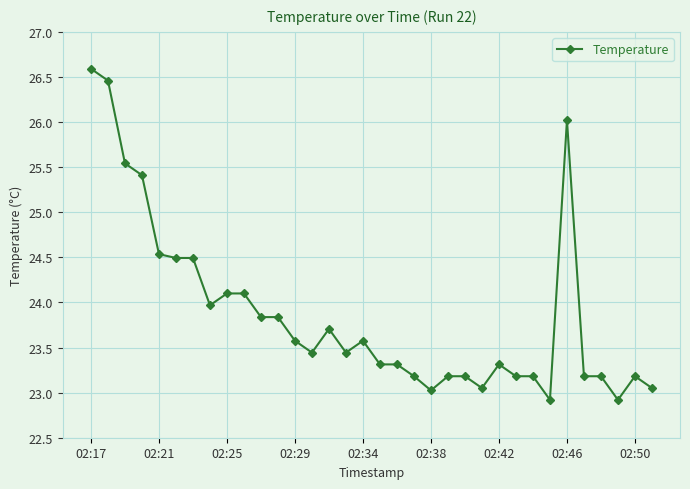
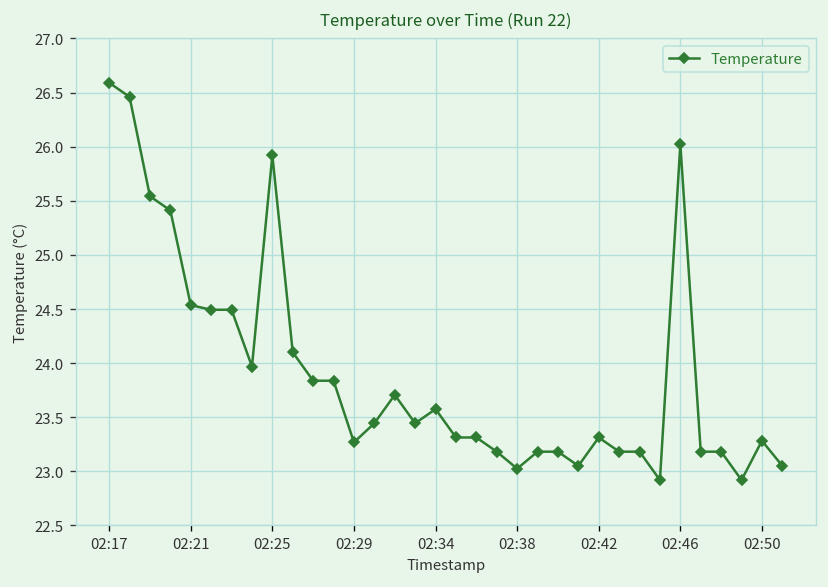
  {
    "02:17": 26.6,
    "02:21": 24.5,
-   "02:25": 24.1,
-   "02:29": 23.6,
+   "02:25": 25.9,
+   "02:29": 23.3,
    "02:34": 23.6,
    "02:38": 23.0,
    "02:42": 23.3,
    "02:46": 26.0,
-   "02:50": 23.2
+   "02:50": 23.3
  }
